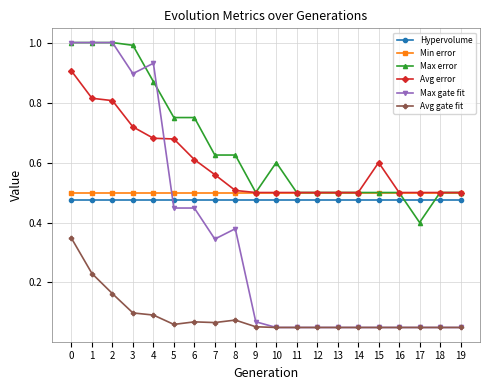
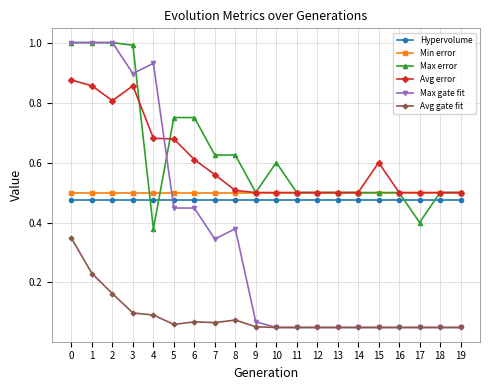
  {
    "Hypervolume": {
      "0": 0.48,
      "1": 0.48,
      "2": 0.48,
      "3": 0.48,
      "4": 0.48,
      "5": 0.48,
      "6": 0.48,
      "7": 0.48,
      "8": 0.48,
      "9": 0.48,
      "10": 0.48,
      "11": 0.48,
      "12": 0.48,
      "13": 0.48,
      "14": 0.48,
      "15": 0.48,
      "16": 0.48,
      "17": 0.48,
      "18": 0.48,
      "19": 0.48
    },
    "Min error": {
      "0": 0.50,
      "1": 0.50,
      "2": 0.50,
      "3": 0.50,
      "4": 0.50,
      "5": 0.50,
      "6": 0.50,
      "7": 0.50
    },
    "Max error": {
      "3": 0.99,
-     "4": 0.87,
+     "4": 0.38,
      "5": 0.75,
      "6": 0.75,
      "7": 0.63,
      "8": 0.63,
      "10": 0.60,
      "17": 0.40
    },
    "Avg error": {
-     "0": 0.91,
-     "1": 0.81,
+     "0": 0.88,
+     "1": 0.86,
      "2": 0.81,
-     "3": 0.72,
+     "3": 0.86,
      "4": 0.68,
      "5": 0.68,
      "6": 0.61,
      "7": 0.56,
      "15": 0.60
    },
    "Max gate fit": {
      "3": 0.90,
      "4": 0.93,
      "5": 0.45,
      "6": 0.45,
      "7": 0.34,
      "8": 0.38,
      "9": 0.07
    },
    "Avg gate fit": {
      "0": 0.35,
      "1": 0.23,
      "2": 0.16,
      "3": 0.10,
      "4": 0.09,
      "5": 0.06,
      "6": 0.07,
      "7": 0.07,
      "8": 0.07,
      "9": 0.05
    }
  }
